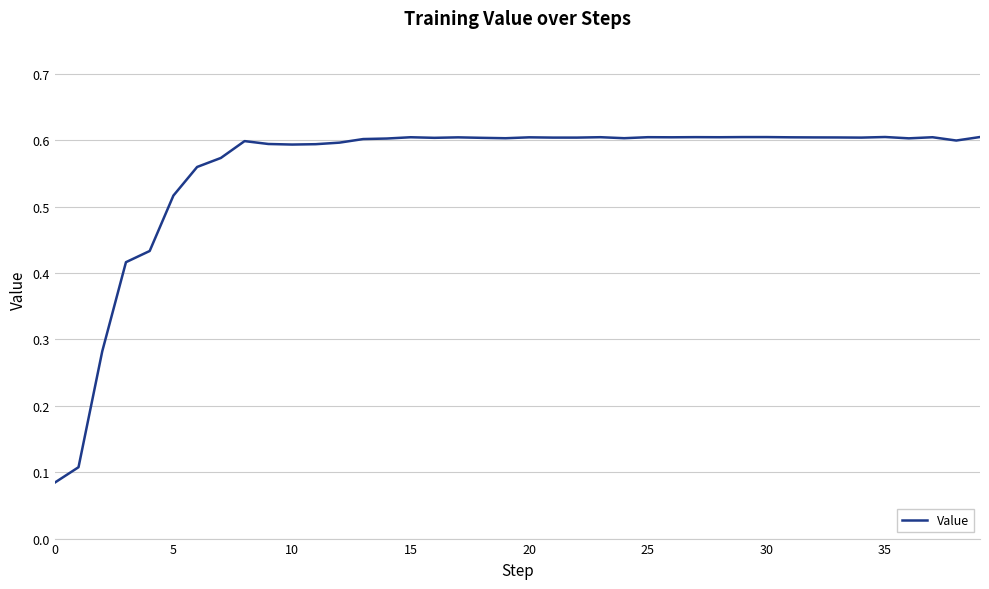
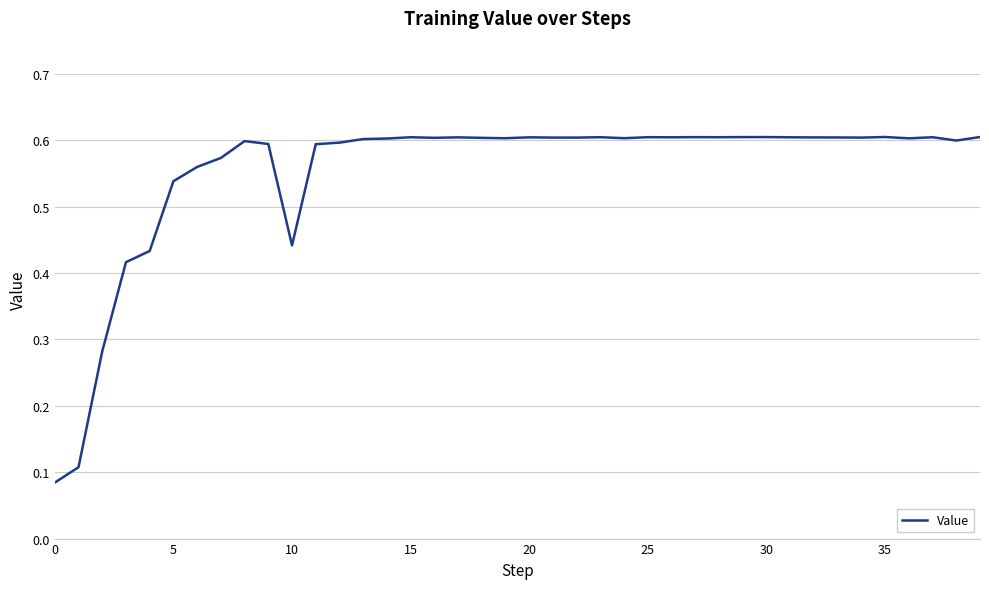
  {
    "0": 0.08,
-   "5": 0.52,
-   "10": 0.59,
+   "5": 0.54,
+   "10": 0.44,
    "15": 0.60,
    "20": 0.60,
    "25": 0.60,
    "30": 0.60,
    "35": 0.60
  }
